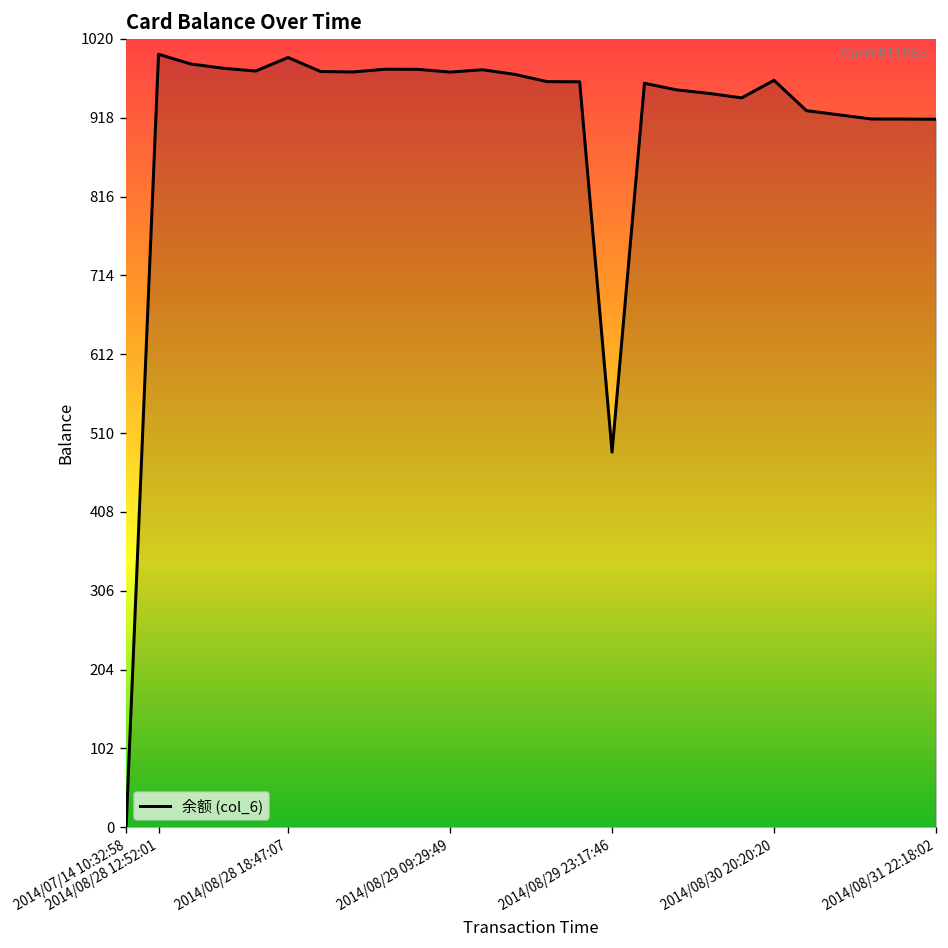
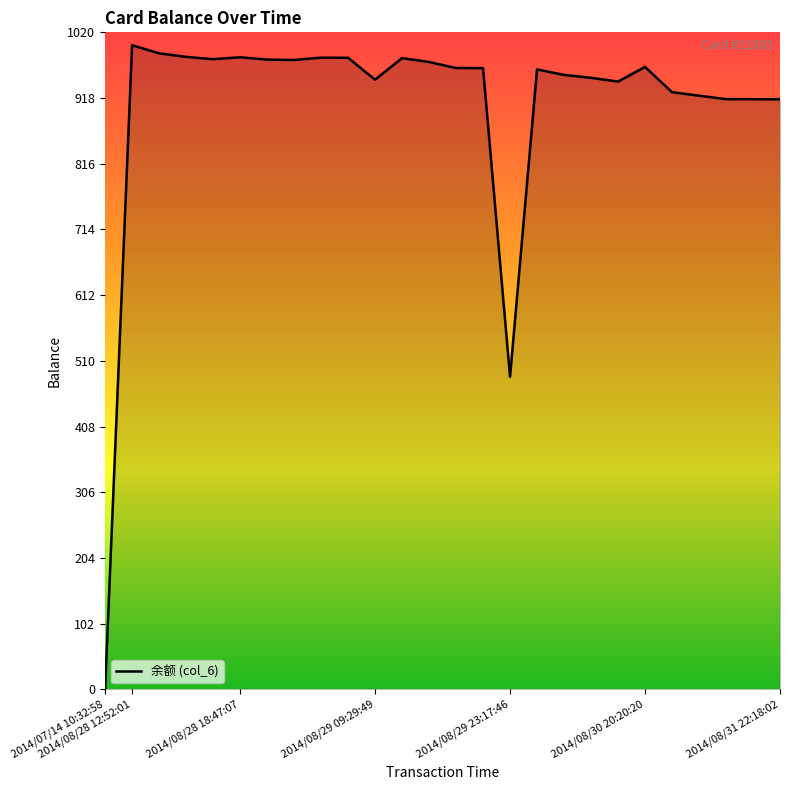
  {
    "2014/07/14 10:32:58": 0,
    "2014/08/28 12:52:01": 1000,
-   "2014/08/28 18:47:07": 1000,
-   "2014/08/29 09:29:49": 980,
+   "2014/08/28 18:47:07": 980,
+   "2014/08/29 09:29:49": 950,
    "2014/08/29 23:17:46": 490,
    "2014/08/30 20:20:20": 970,
    "2014/08/31 22:18:02": 920
  }
